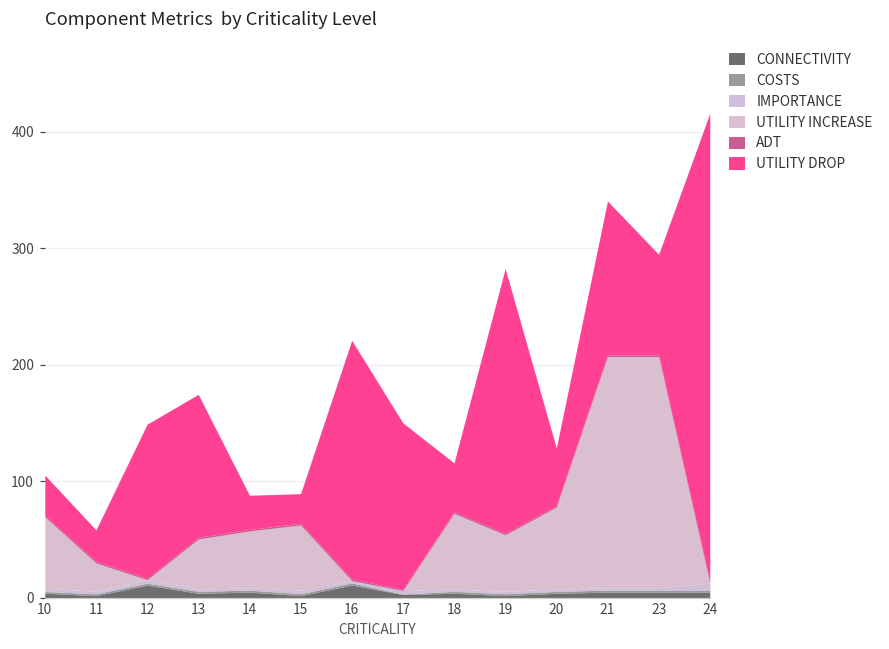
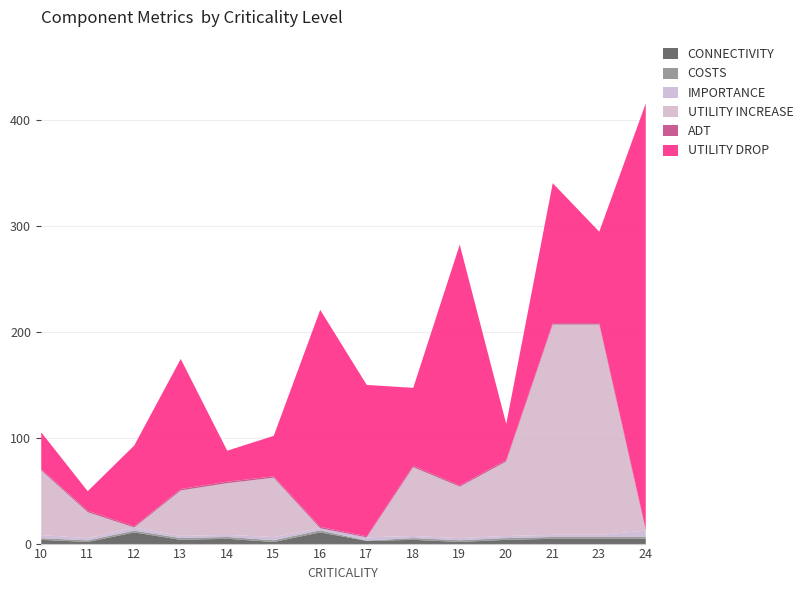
  {
    "UTILITY DROP": {
      "10": 35,
-     "11": 27,
-     "12": 132,
+     "11": 18,
+     "12": 76,
      "13": 123,
      "14": 29,
-     "15": 25,
+     "15": 38,
      "16": 205,
      "17": 143,
-     "18": 42,
+     "18": 73,
      "19": 227,
-     "20": 49,
+     "20": 34,
      "21": 132,
      "23": 86,
      "24": 402
    }
  }
